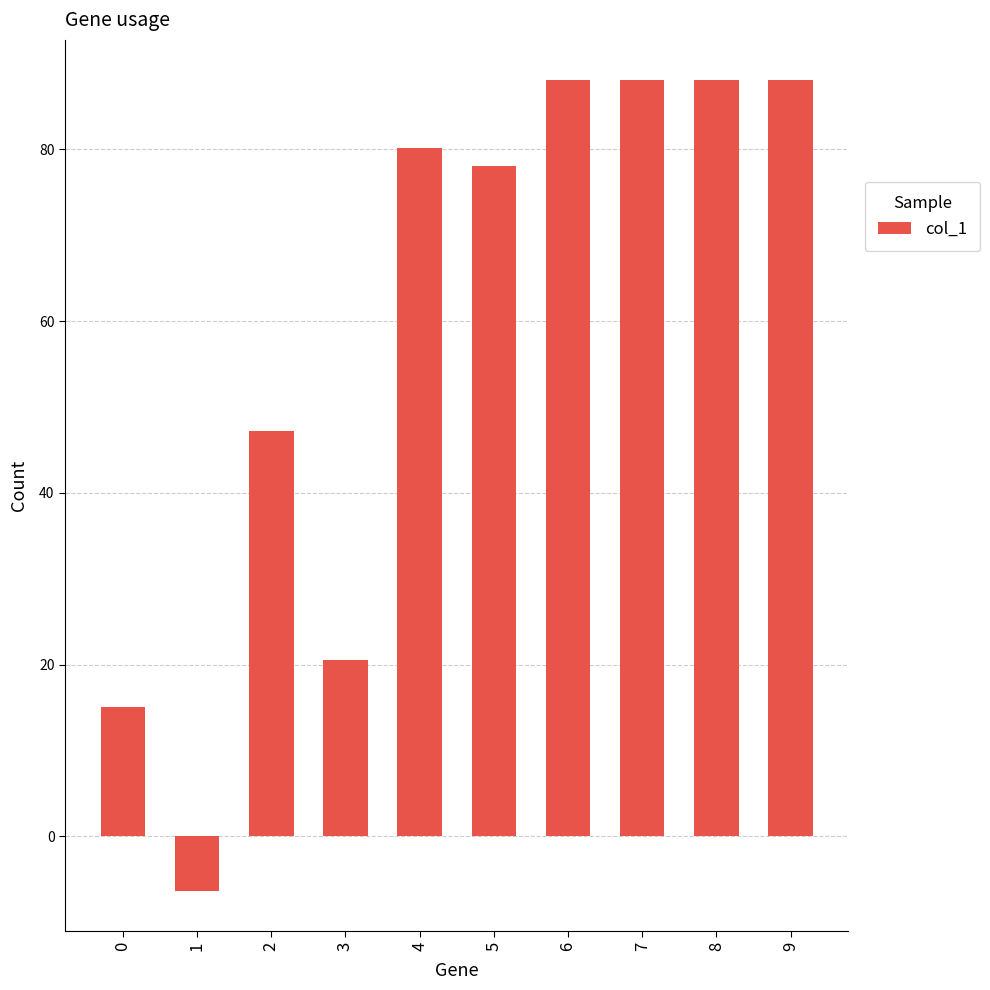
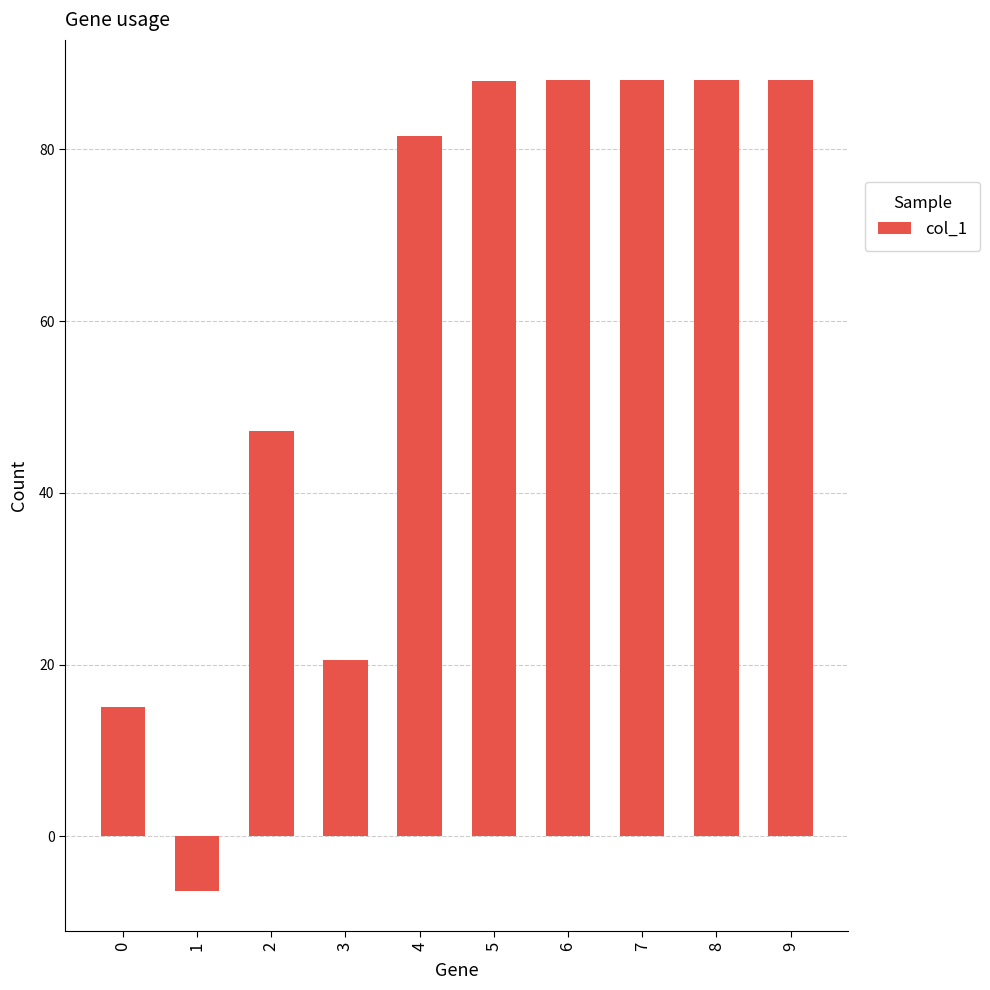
  {
    "0": 15,
    "1": -6,
    "2": 47,
    "3": 20,
-   "4": 80,
-   "5": 78,
+   "4": 82,
+   "5": 88,
    "6": 88,
    "7": 88,
    "8": 88,
    "9": 88
  }
